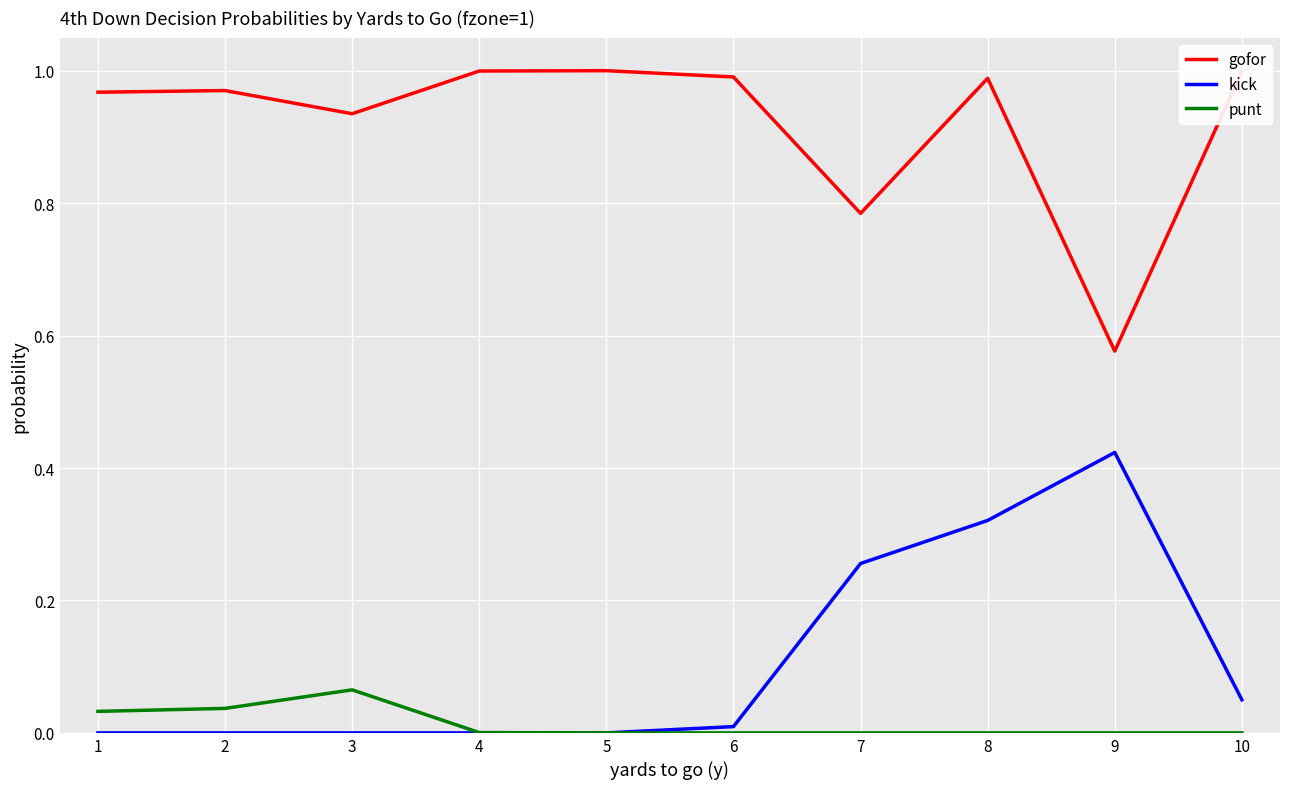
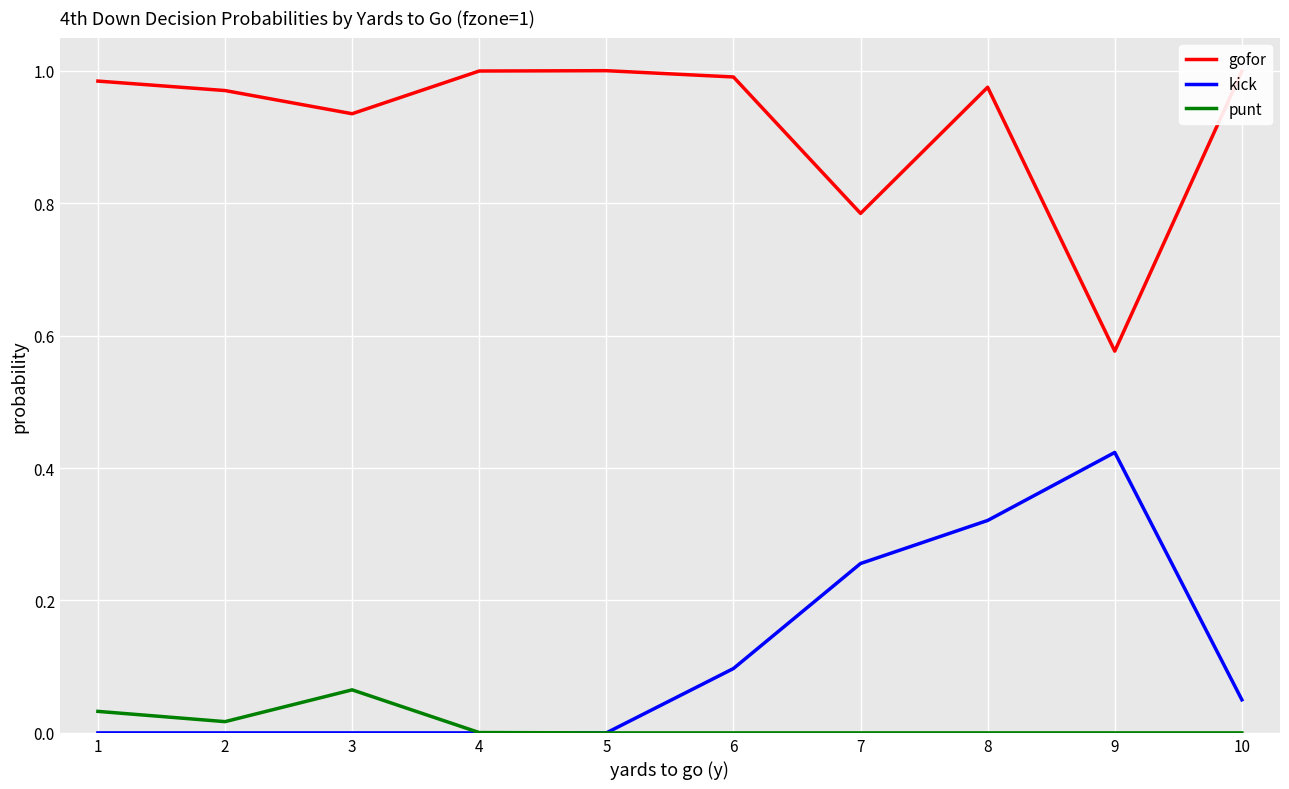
  {
    "gofor": {
-     "1": 0.97,
+     "1": 0.98,
      "2": 0.97,
      "3": 0.94,
      "4": 1.00,
      "5": 1.00,
      "6": 0.99,
      "7": 0.78,
-     "8": 0.99,
+     "8": 0.98,
      "9": 0.58
    },
    "kick": {
      "1": 0.00,
      "2": 0.00,
      "3": 0.00,
-     "6": 0.01,
+     "6": 0.10,
      "7": 0.26,
      "8": 0.32,
      "9": 0.42,
      "10": 0.05
    },
    "punt": {
      "1": 0.03,
-     "2": 0.04,
+     "2": 0.02,
      "3": 0.07,
      "6": 0.00,
      "7": 0.00,
      "8": 0.00,
      "9": 0.00,
      "10": 0.00
    }
  }
